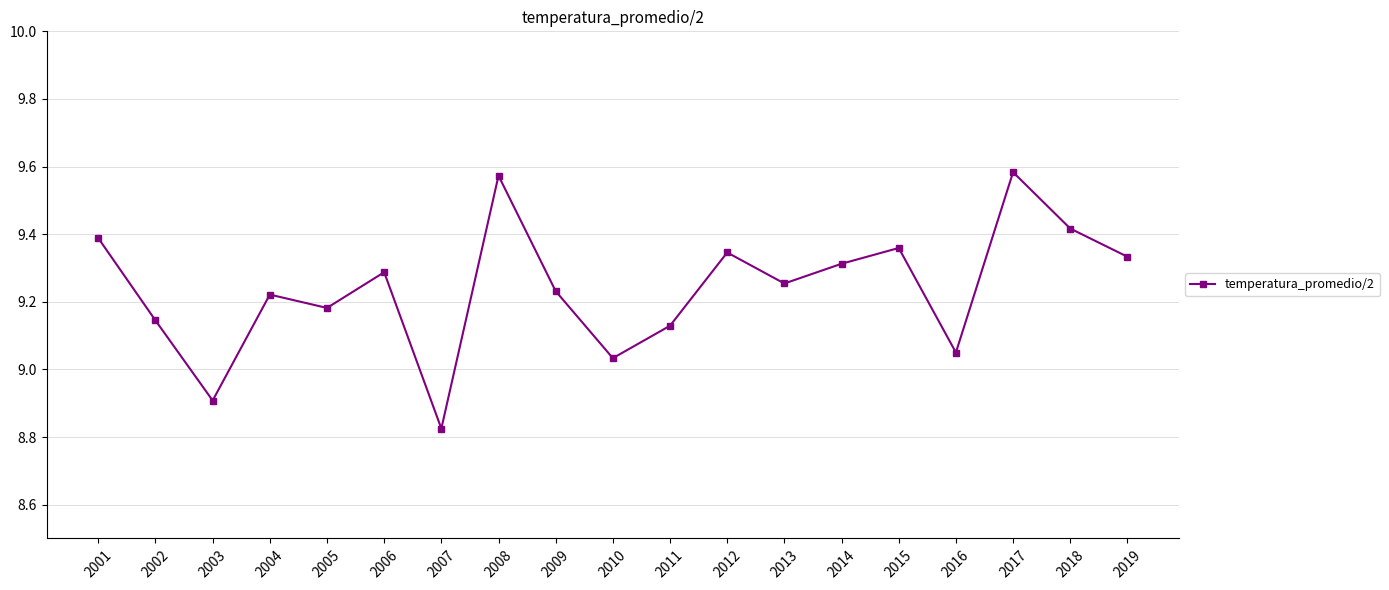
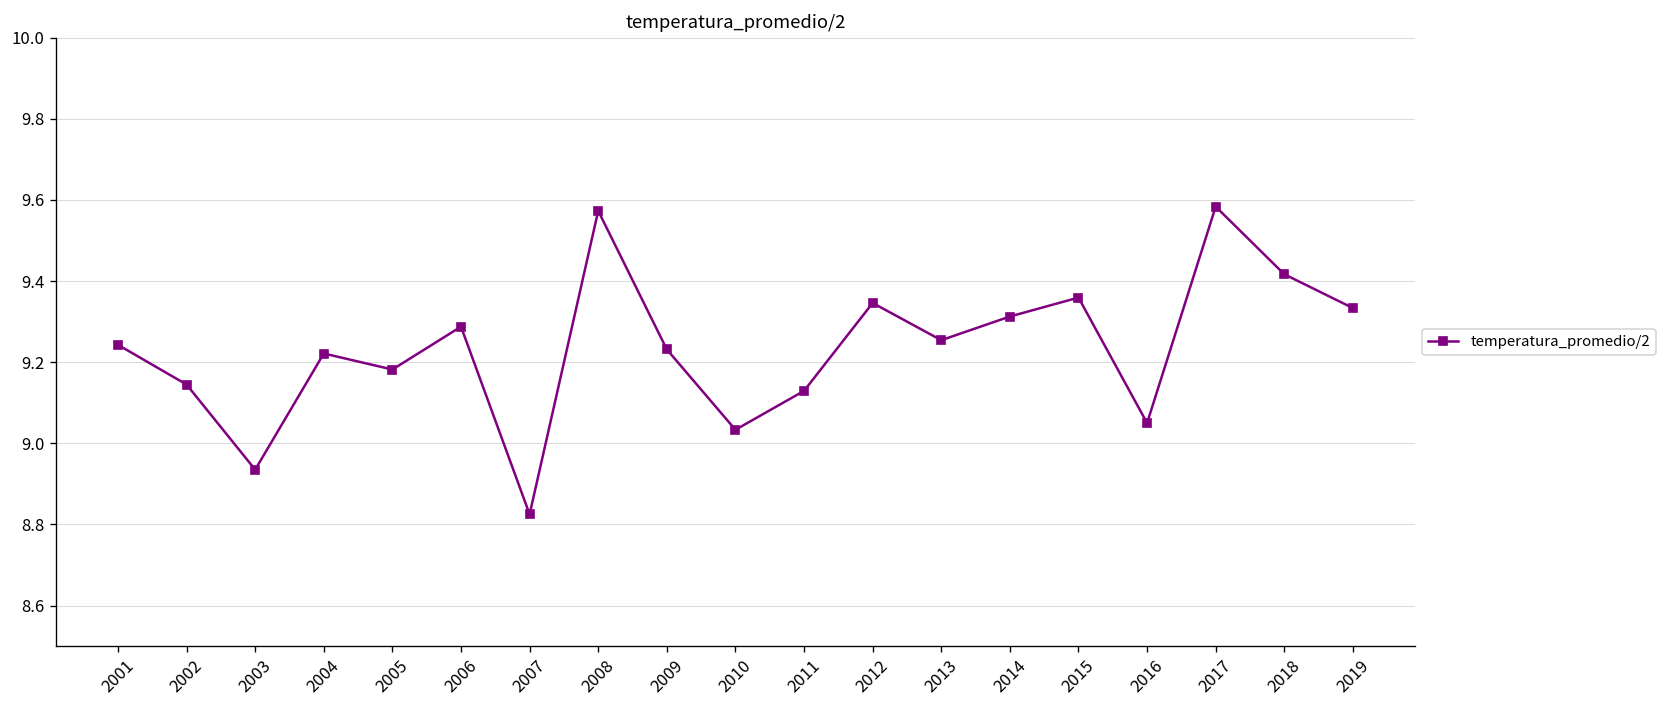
  {
-   "2001": 9.39,
+   "2001": 9.24,
    "2002": 9.14,
-   "2003": 8.91,
+   "2003": 8.94,
    "2004": 9.22,
    "2005": 9.18,
    "2006": 9.29,
    "2007": 8.83,
    "2008": 9.57,
    "2009": 9.23,
    "2010": 9.03,
    "2011": 9.13,
    "2012": 9.35,
    "2013": 9.25,
    "2014": 9.31,
    "2015": 9.36,
    "2016": 9.05,
    "2017": 9.58,
    "2018": 9.42,
    "2019": 9.33
  }
